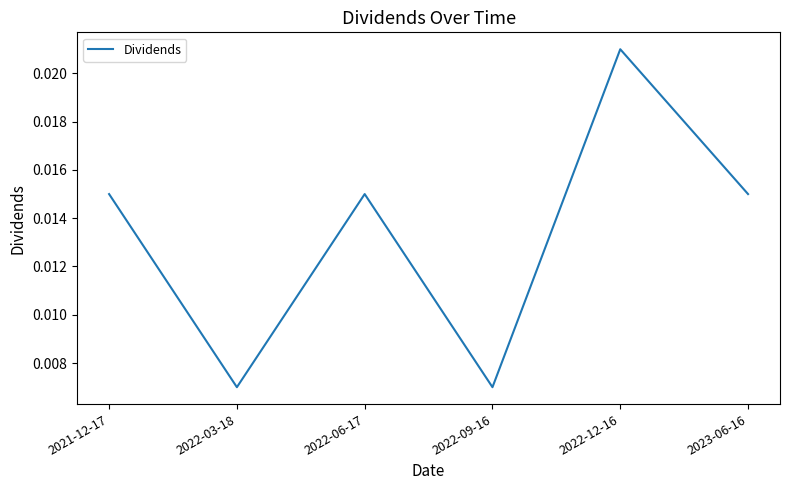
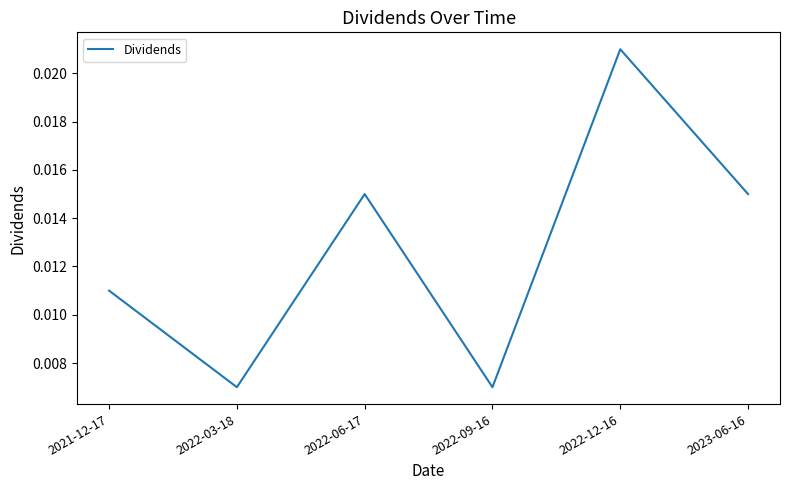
  {
-   "2021-12-17": 0.015,
+   "2021-12-17": 0.011,
    "2022-03-18": 0.007,
    "2022-06-17": 0.015,
    "2022-09-16": 0.007,
    "2022-12-16": 0.021,
    "2023-06-16": 0.015
  }
